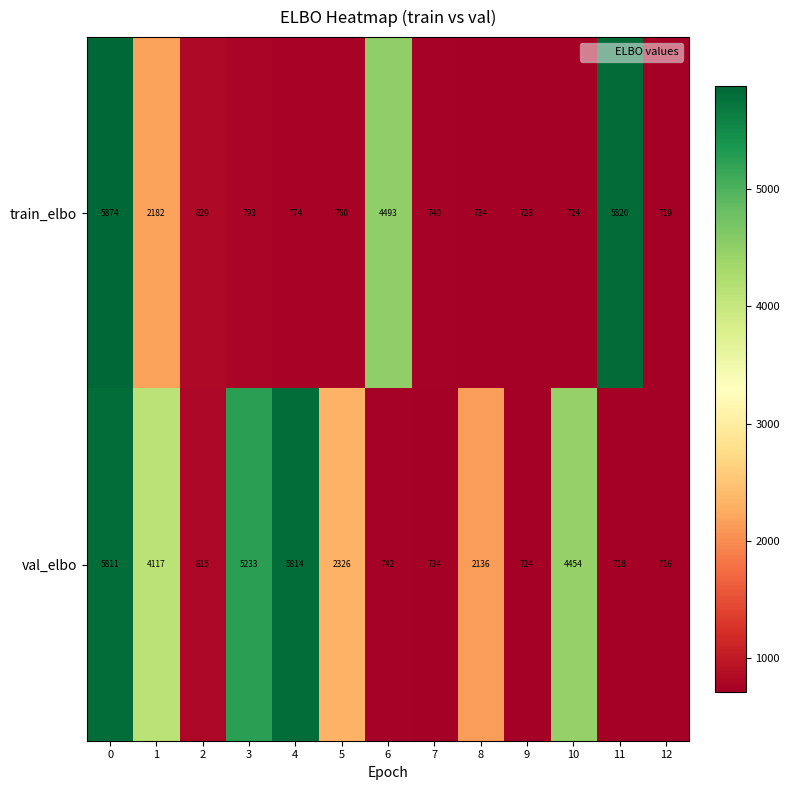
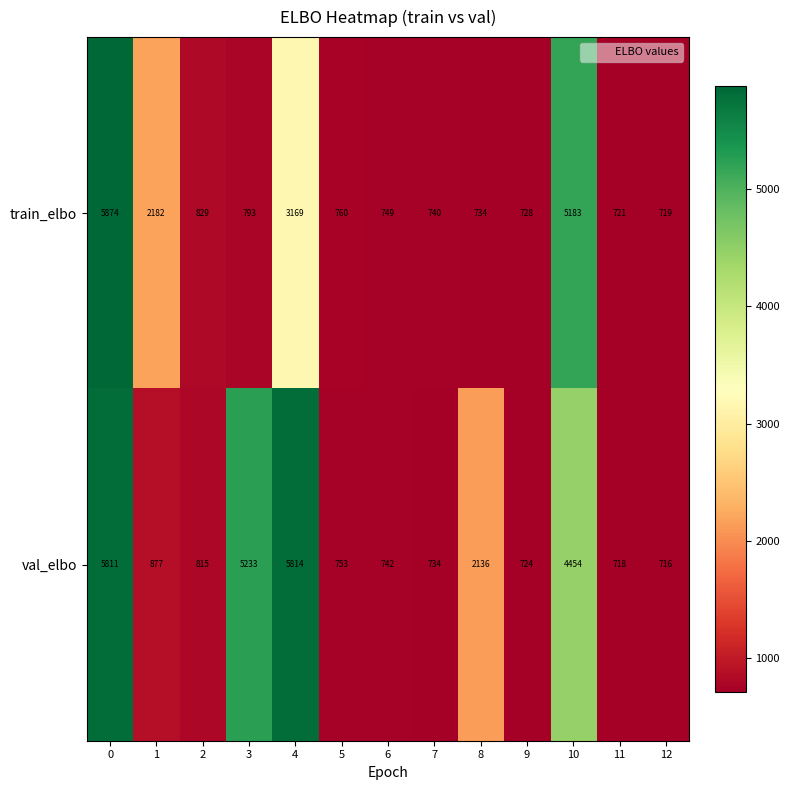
  {
    "train_elbo": {
      "0": 5874,
      "1": 2182,
      "2": 829,
      "3": 793,
-     "4": 774,
+     "4": 3169,
      "5": 760,
-     "6": 4493,
+     "6": 749,
      "7": 740,
      "8": 734,
      "9": 728,
-     "10": 724,
-     "11": 5820,
+     "10": 5183,
+     "11": 721,
      "12": 719
    },
    "val_elbo": {
      "0": 5811,
-     "1": 4117,
+     "1": 877,
      "2": 815,
      "3": 5233,
      "4": 5814,
-     "5": 2326,
+     "5": 753,
      "6": 742,
      "7": 734,
      "8": 2136,
      "9": 724,
      "10": 4454,
      "11": 718,
      "12": 716
    }
  }
